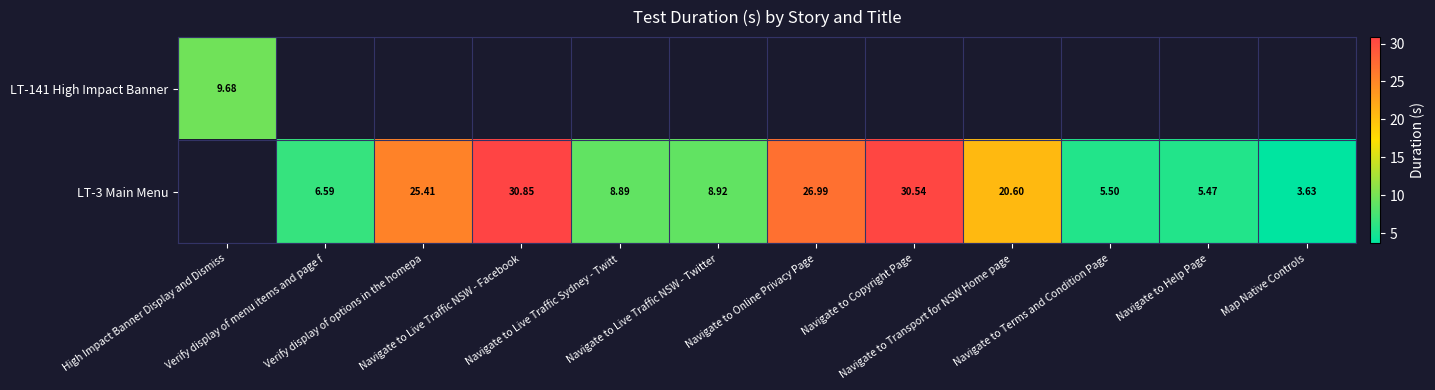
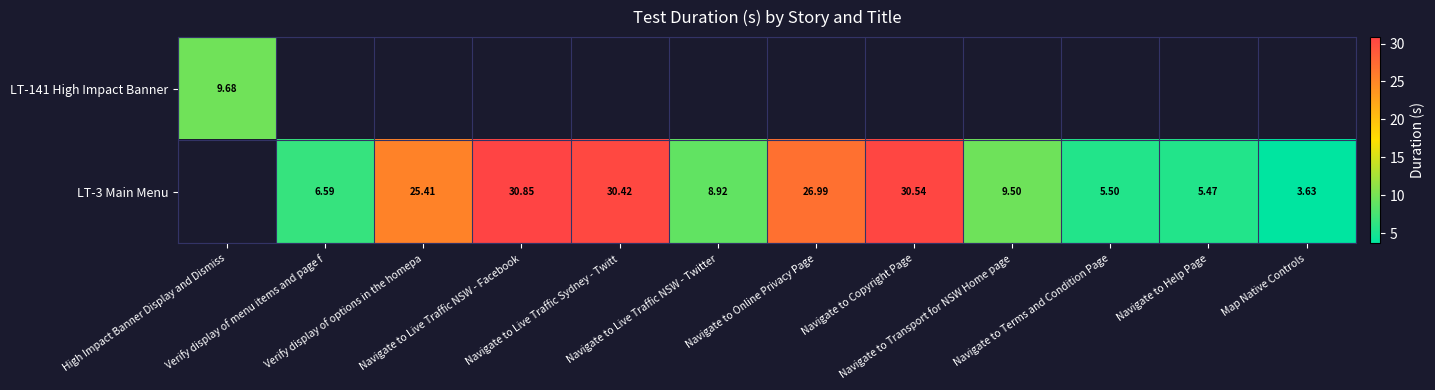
  {
    "LT-141 High Impact Banner": {
      "High Impact Banner Display and Dismiss": 9.68
    },
    "LT-3 Main Menu": {
      "Verify display of menu items and page f": 6.59,
      "Verify display of options in the homepa": 25.41,
      "Navigate to Live Traffic NSW - Facebook": 30.85,
-     "Navigate to Live Traffic Sydney - Twitt": 8.89,
+     "Navigate to Live Traffic Sydney - Twitt": 30.42,
      "Navigate to Live Traffic NSW - Twitter": 8.92,
      "Navigate to Online Privacy Page": 26.99,
      "Navigate to Copyright Page": 30.54,
-     "Navigate to Transport for NSW Home page": 20.60,
+     "Navigate to Transport for NSW Home page": 9.50,
      "Navigate to Terms and Condition Page": 5.50,
      "Navigate to Help Page": 5.47,
      "Map Native Controls": 3.63
    }
  }
